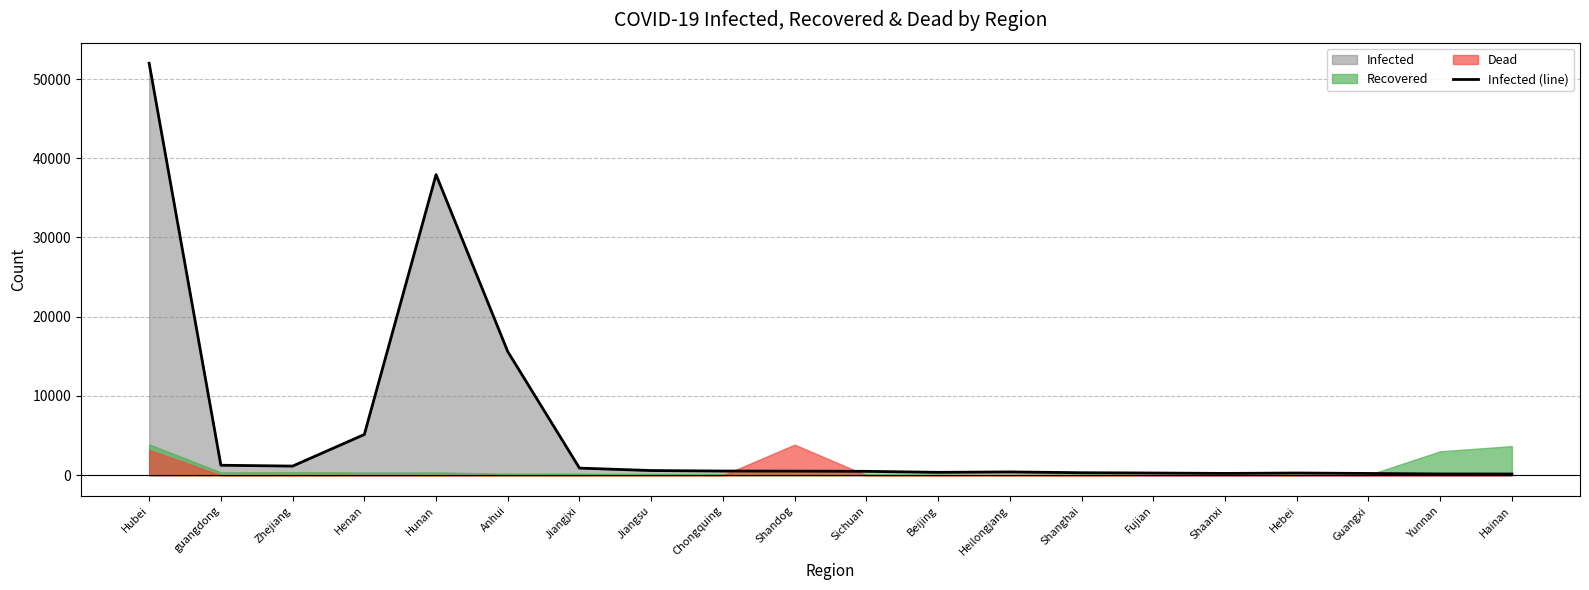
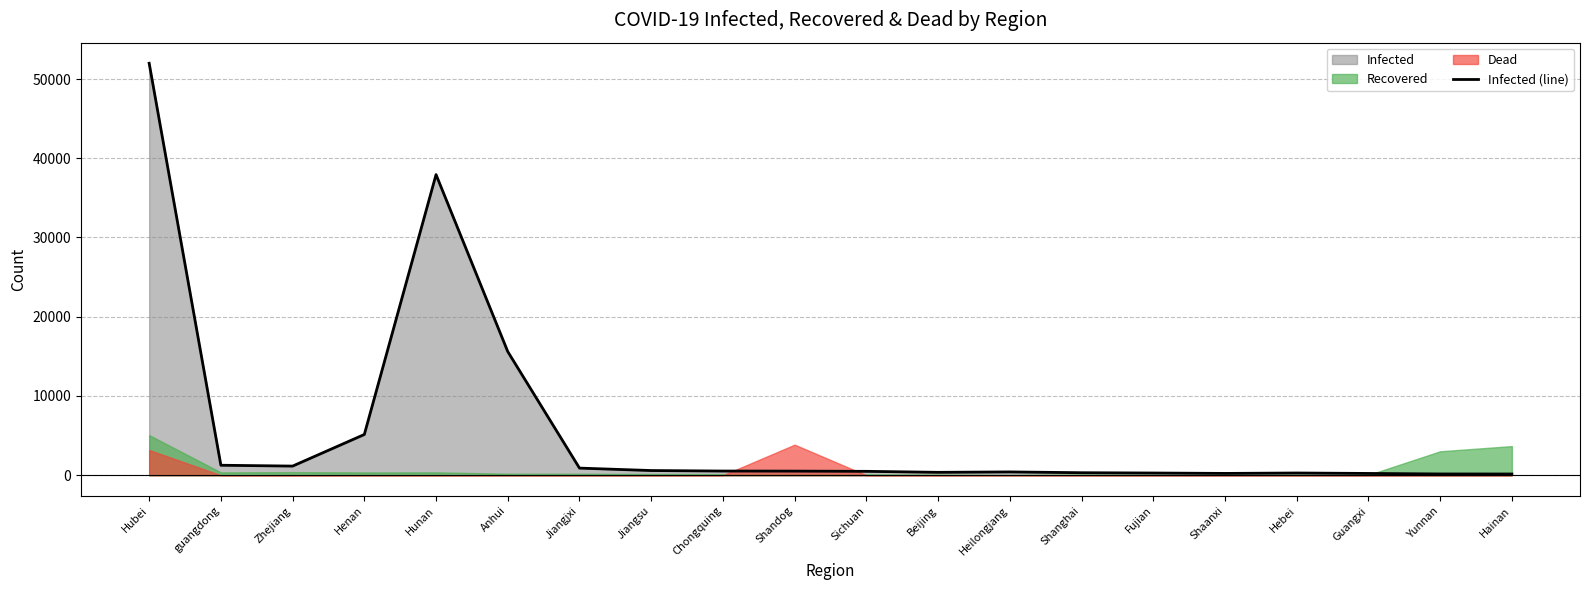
  {
    "Infected": {
      "Hubei": 52000,
      "guangdong": 1000,
      "Zhejiang": 1000,
      "Henan": 5000,
      "Hunan": 38000,
      "Anhui": 16000,
      "Jiangjxi": 1000,
      "Jiangsu": 1000,
      "Chongquing": 1000,
      "Shandog": 1000,
      "Sichuan": 0,
      "Heilongjang": 0
    },
    "Recovered": {
-     "Hubei": 4000,
+     "Hubei": 5000,
      "guangdong": 0,
      "Zhejiang": 0,
      "Henan": 0,
      "Hunan": 0,
      "Yunnan": 3000,
      "Hainan": 4000
    },
    "Dead": {
      "Hubei": 3000,
      "Zhejiang": 0,
      "Shandog": 4000
    }
  }
